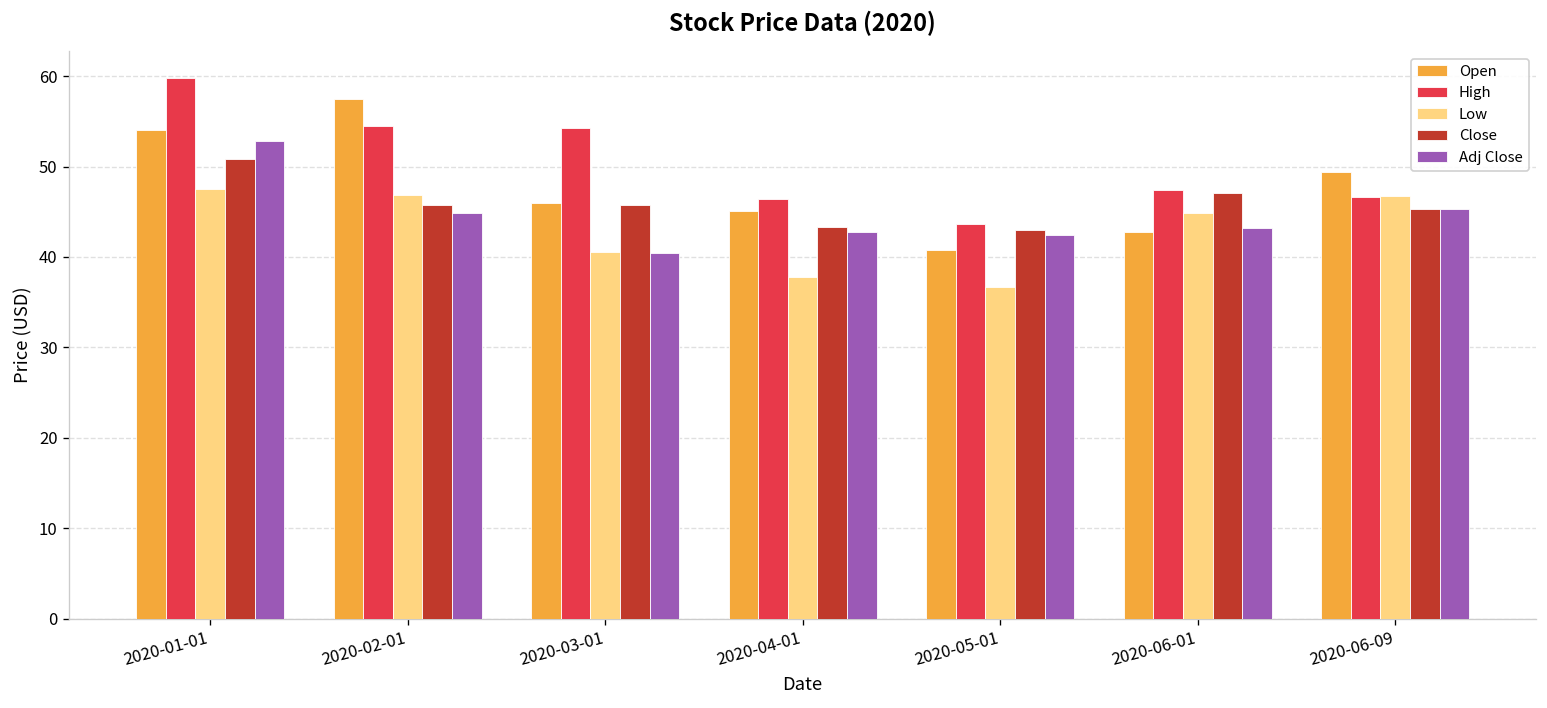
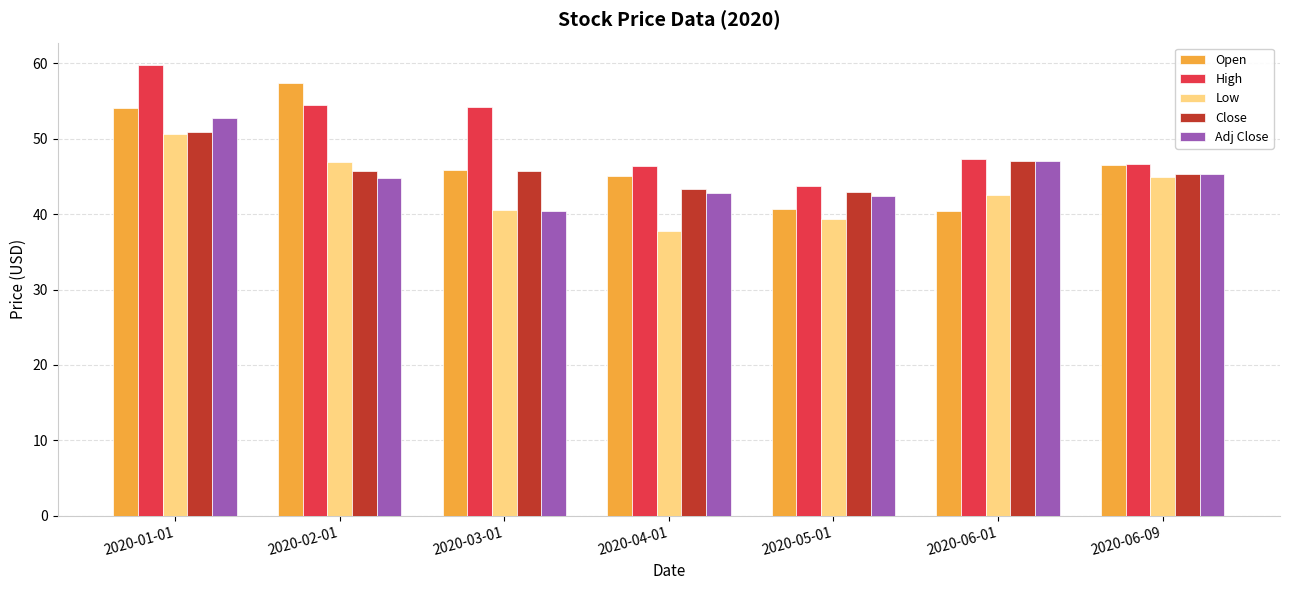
  {
    "Open": {
      "2020-01-01": 54,
      "2020-02-01": 57,
      "2020-03-01": 46,
      "2020-04-01": 45,
      "2020-05-01": 41,
-     "2020-06-01": 43,
-     "2020-06-09": 49
+     "2020-06-01": 40,
+     "2020-06-09": 47
    },
    "Low": {
-     "2020-01-01": 48,
+     "2020-01-01": 51,
      "2020-02-01": 47,
      "2020-03-01": 41,
      "2020-04-01": 38,
-     "2020-05-01": 37,
-     "2020-06-01": 45,
-     "2020-06-09": 47
+     "2020-05-01": 39,
+     "2020-06-01": 43,
+     "2020-06-09": 45
    },
    "Adj Close": {
      "2020-01-01": 53,
      "2020-02-01": 45,
      "2020-03-01": 40,
      "2020-04-01": 43,
      "2020-05-01": 42,
-     "2020-06-01": 43,
+     "2020-06-01": 47,
      "2020-06-09": 45
    }
  }
